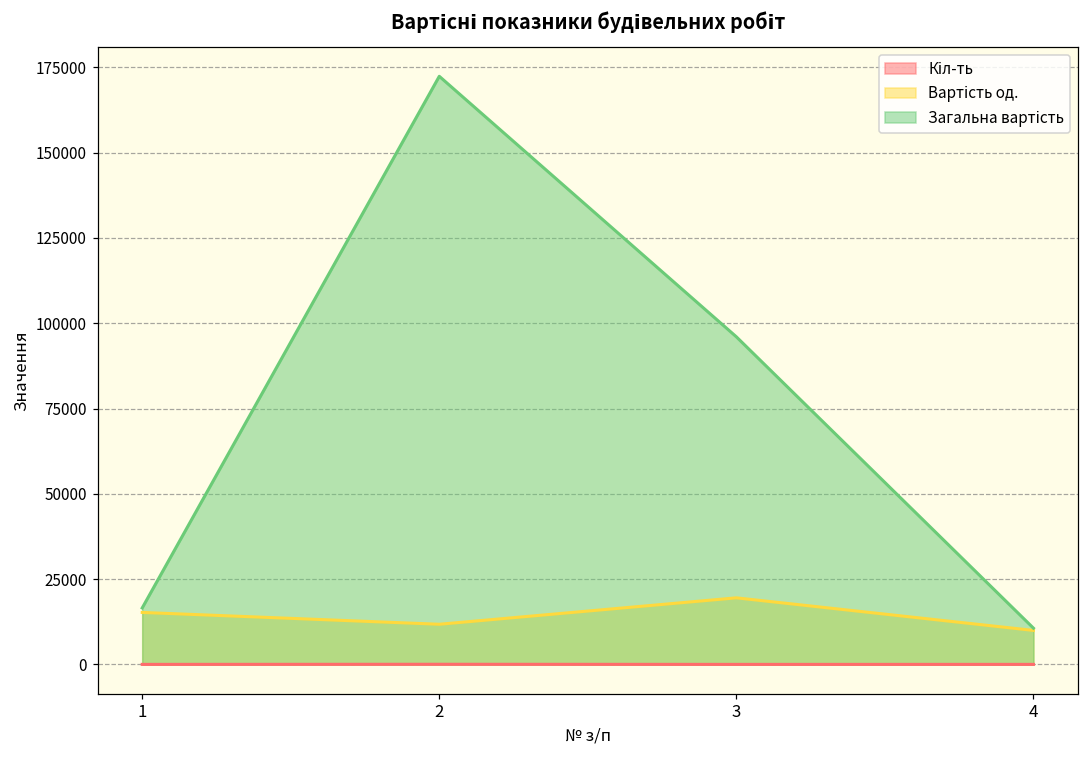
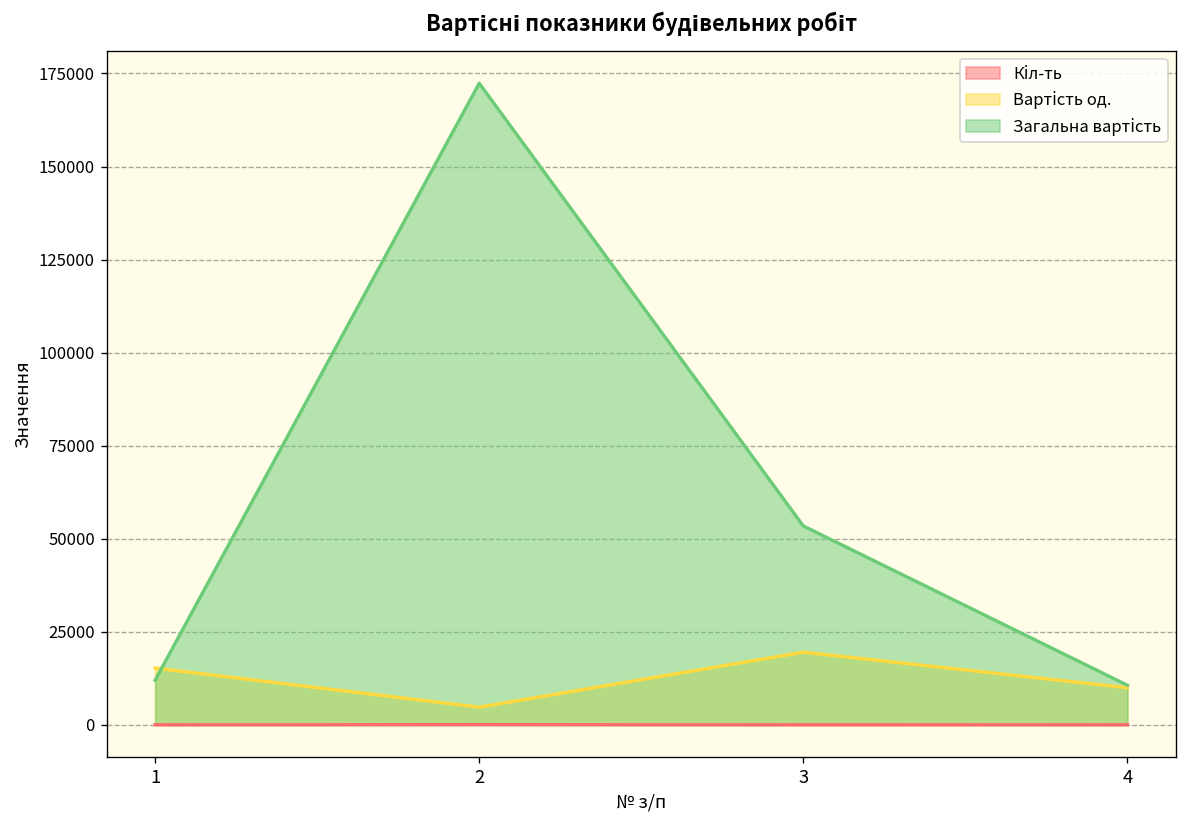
  {
    "Кіл-ть": {
      "1": 0,
      "2": 0,
      "3": 0,
      "4": 0
    },
    "Вартість од.": {
      "1": 15000,
-     "2": 12000,
+     "2": 5000,
      "3": 20000
    },
    "Загальна вартість": {
-     "1": 17000,
+     "1": 12000,
      "2": 172000,
-     "3": 96000
+     "3": 53000
    }
  }
